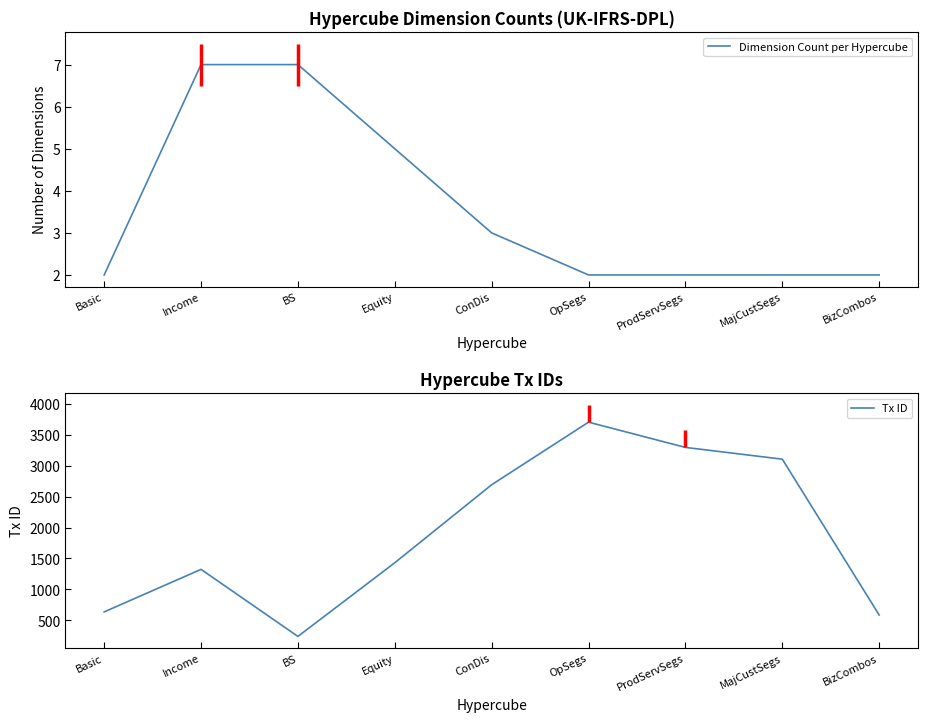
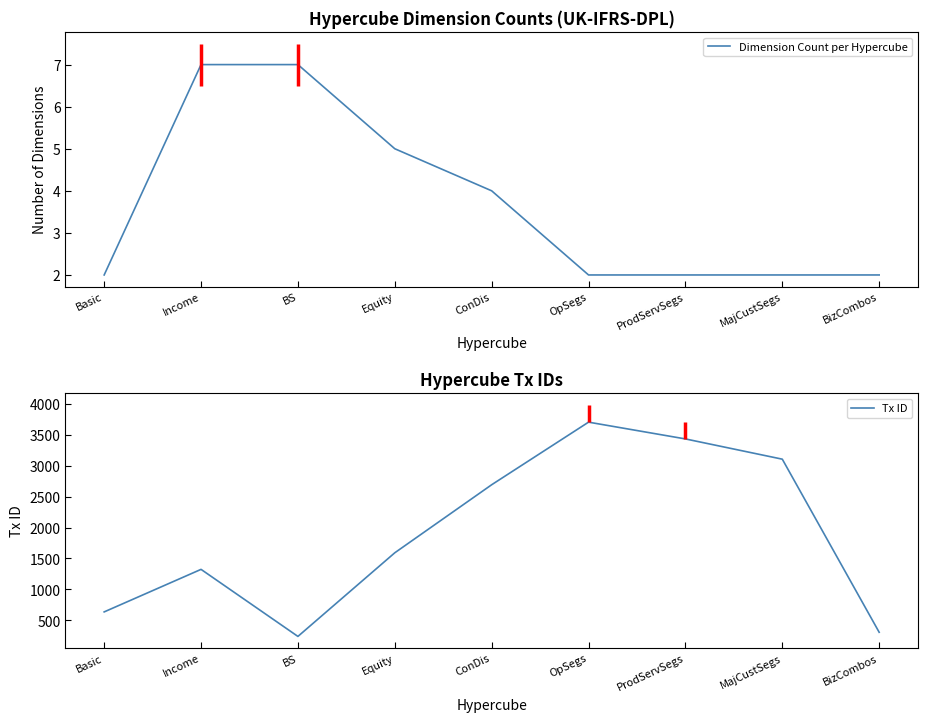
  {
    "Hypercube Dimension Counts (UK-IFRS-DPL)": {
      "Basic": 2,
      "Income": 7,
      "BS": 7,
      "Equity": 5,
-     "ConDis": 3,
+     "ConDis": 4,
      "OpSegs": 2,
      "ProdServSegs": 2,
      "MajCustSegs": 2,
      "BizCombos": 2
    },
    "Hypercube Tx IDs": {
      "Basic": 600,
      "Income": 1300,
      "BS": 200,
-     "Equity": 1400,
+     "Equity": 1600,
      "ConDis": 2700,
      "OpSegs": 3700,
-     "ProdServSegs": 3300,
+     "ProdServSegs": 3400,
      "MajCustSegs": 3100,
-     "BizCombos": 600
+     "BizCombos": 300
    }
  }
